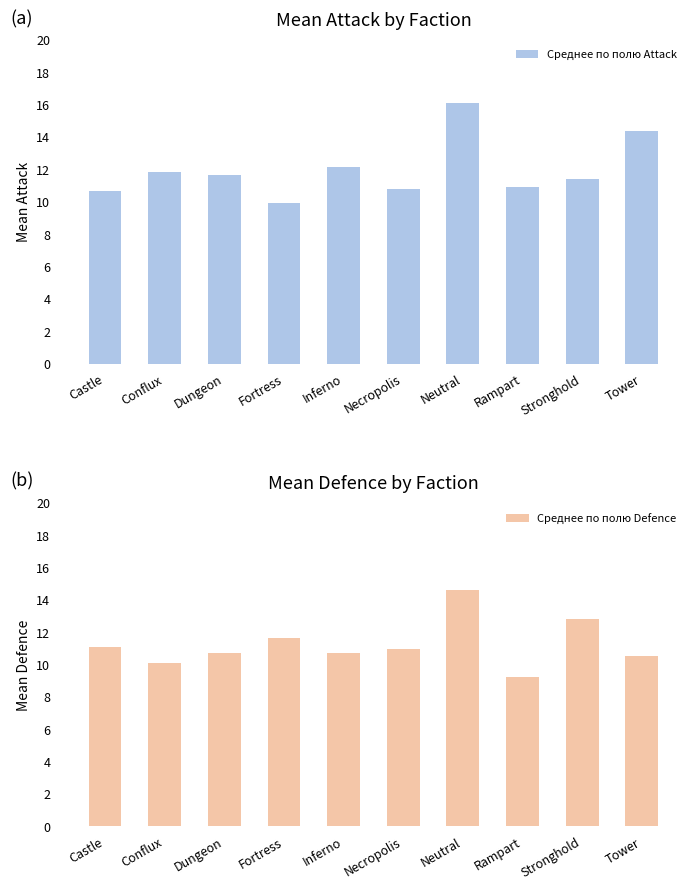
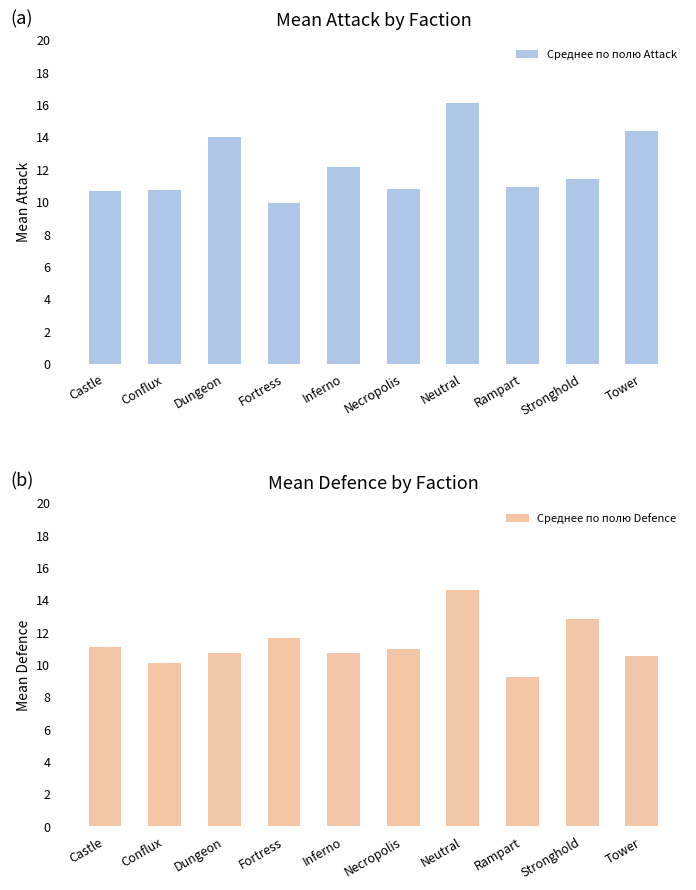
  {
    "Mean Attack by Faction": {
      "Castle": 10.7,
-     "Conflux": 11.8,
-     "Dungeon": 11.6,
+     "Conflux": 10.7,
+     "Dungeon": 14.0,
      "Fortress": 9.9,
      "Inferno": 12.2,
      "Necropolis": 10.8,
      "Neutral": 16.1,
      "Rampart": 10.9,
      "Stronghold": 11.4,
      "Tower": 14.4
    },
    "Mean Defence by Faction": {
      "Castle": 11.1,
      "Conflux": 10.1,
      "Dungeon": 10.7,
      "Fortress": 11.6,
      "Inferno": 10.7,
      "Necropolis": 10.9,
      "Neutral": 14.6,
      "Rampart": 9.3,
      "Stronghold": 12.8,
      "Tower": 10.5
    }
  }
